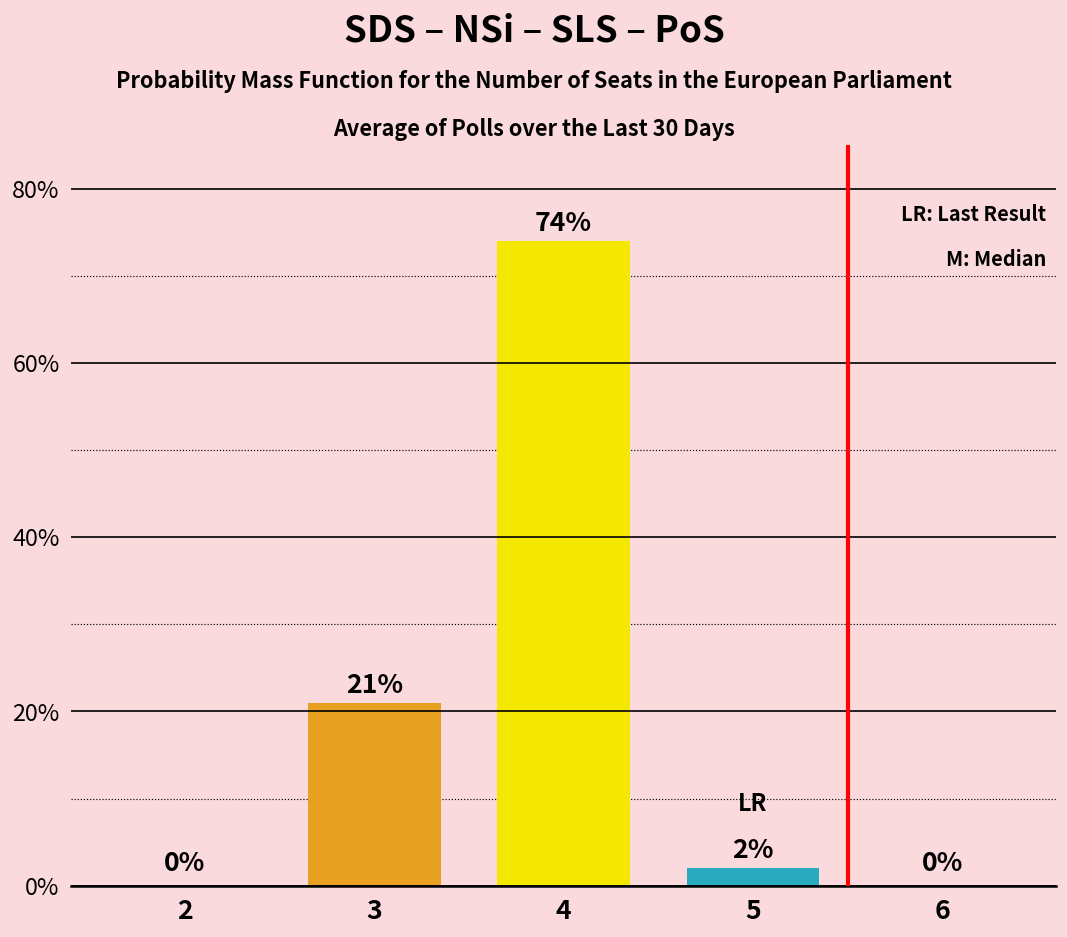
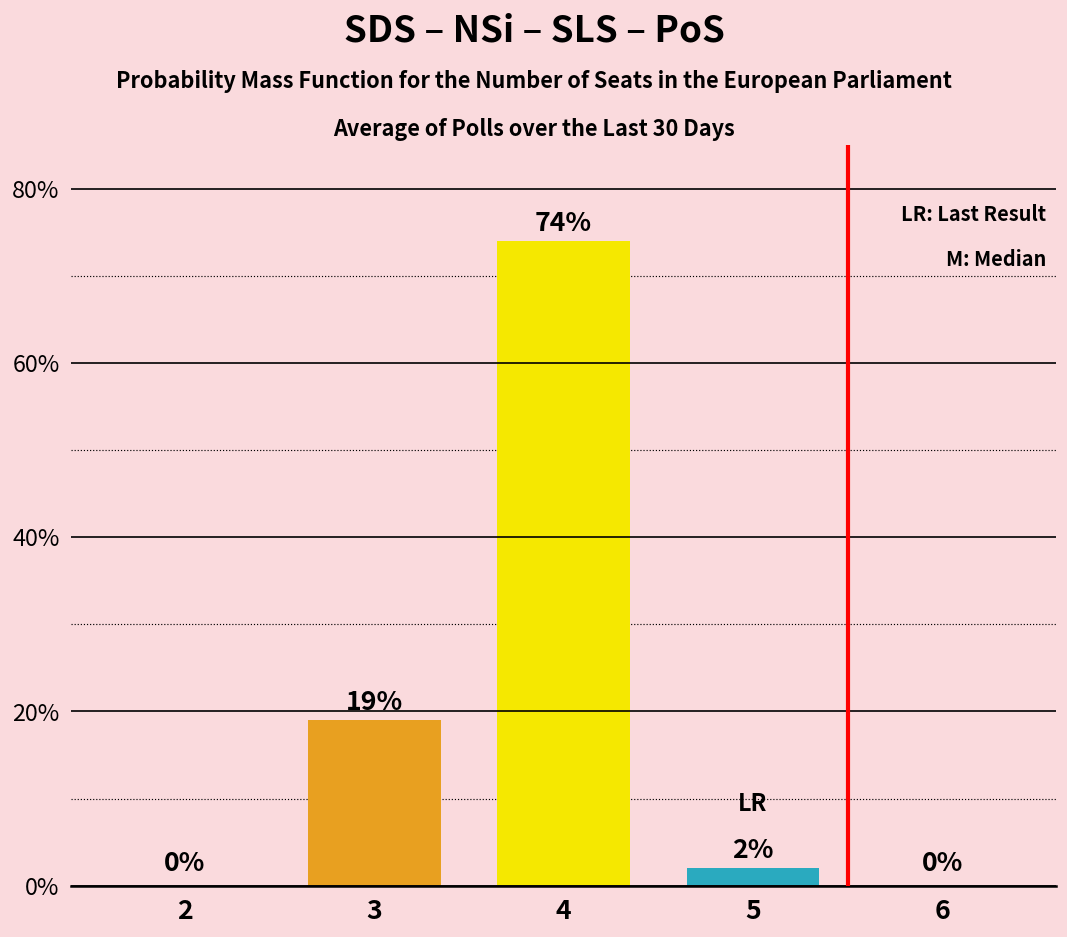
  {
    "2": "0%",
-   "3": "21%",
+   "3": "19%",
    "4": "74%",
    "5": "2%",
    "6": "0%"
  }
